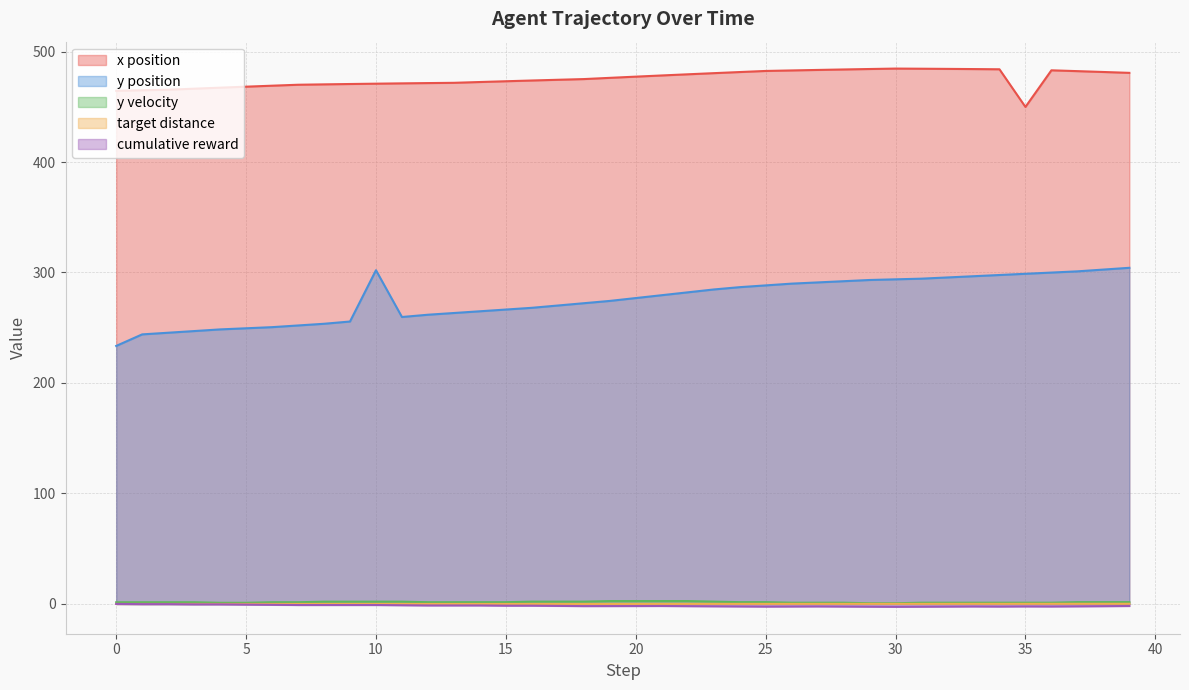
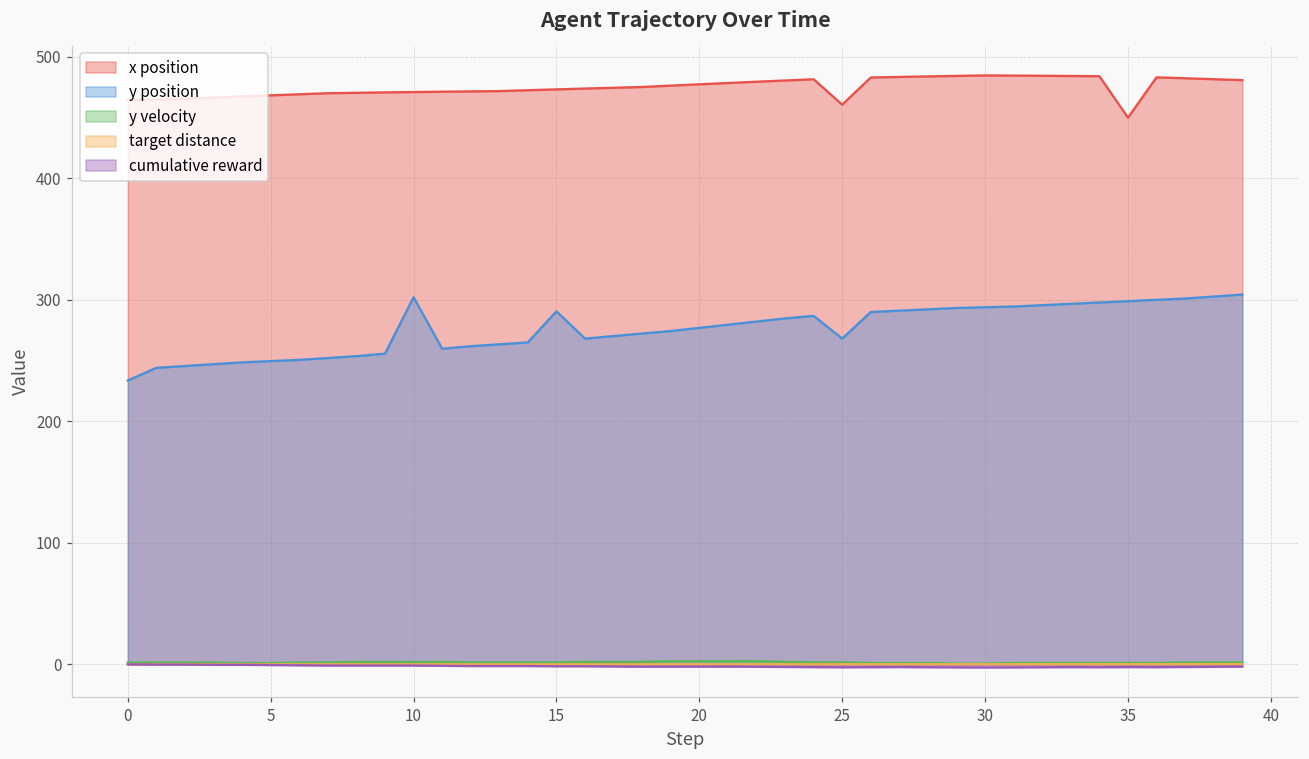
  {
    "x position": {
      "5": 468,
      "10": 471,
      "15": 473,
      "20": 477,
-     "25": 482,
+     "25": 461,
      "30": 485,
      "35": 450
    },
    "y position": {
      "0": 234,
      "5": 249,
      "10": 302,
-     "15": 266,
+     "15": 290,
      "20": 277,
-     "25": 288,
+     "25": 268,
      "30": 294,
      "35": 299
    },
    "y velocity": {
      "20": 3
    }
  }
